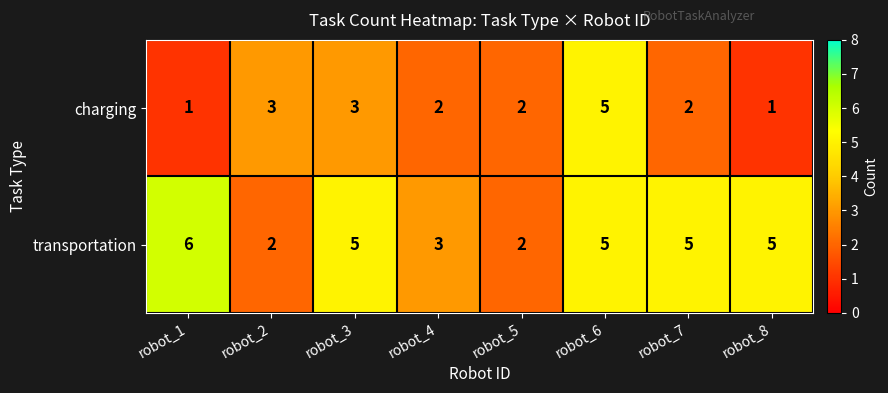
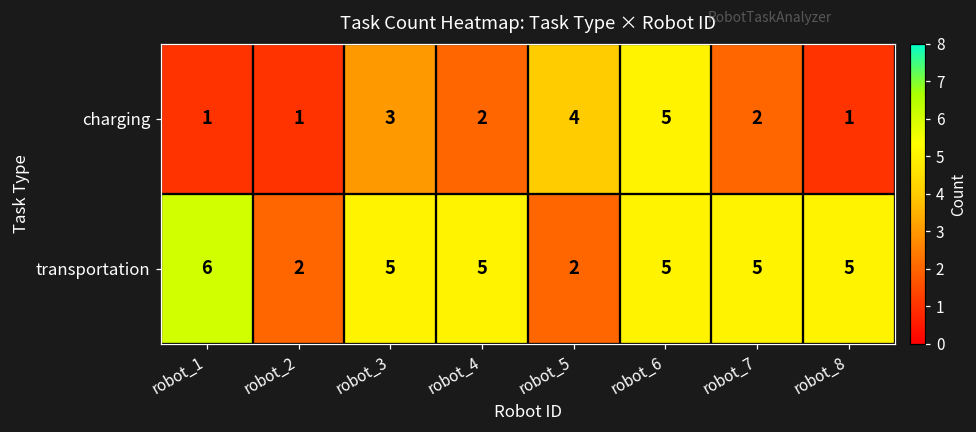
  {
    "charging": {
      "robot_1": 1,
-     "robot_2": 3,
+     "robot_2": 1,
      "robot_3": 3,
      "robot_4": 2,
-     "robot_5": 2,
+     "robot_5": 4,
      "robot_6": 5,
      "robot_7": 2,
      "robot_8": 1
    },
    "transportation": {
      "robot_1": 6,
      "robot_2": 2,
      "robot_3": 5,
-     "robot_4": 3,
+     "robot_4": 5,
      "robot_5": 2,
      "robot_6": 5,
      "robot_7": 5,
      "robot_8": 5
    }
  }
